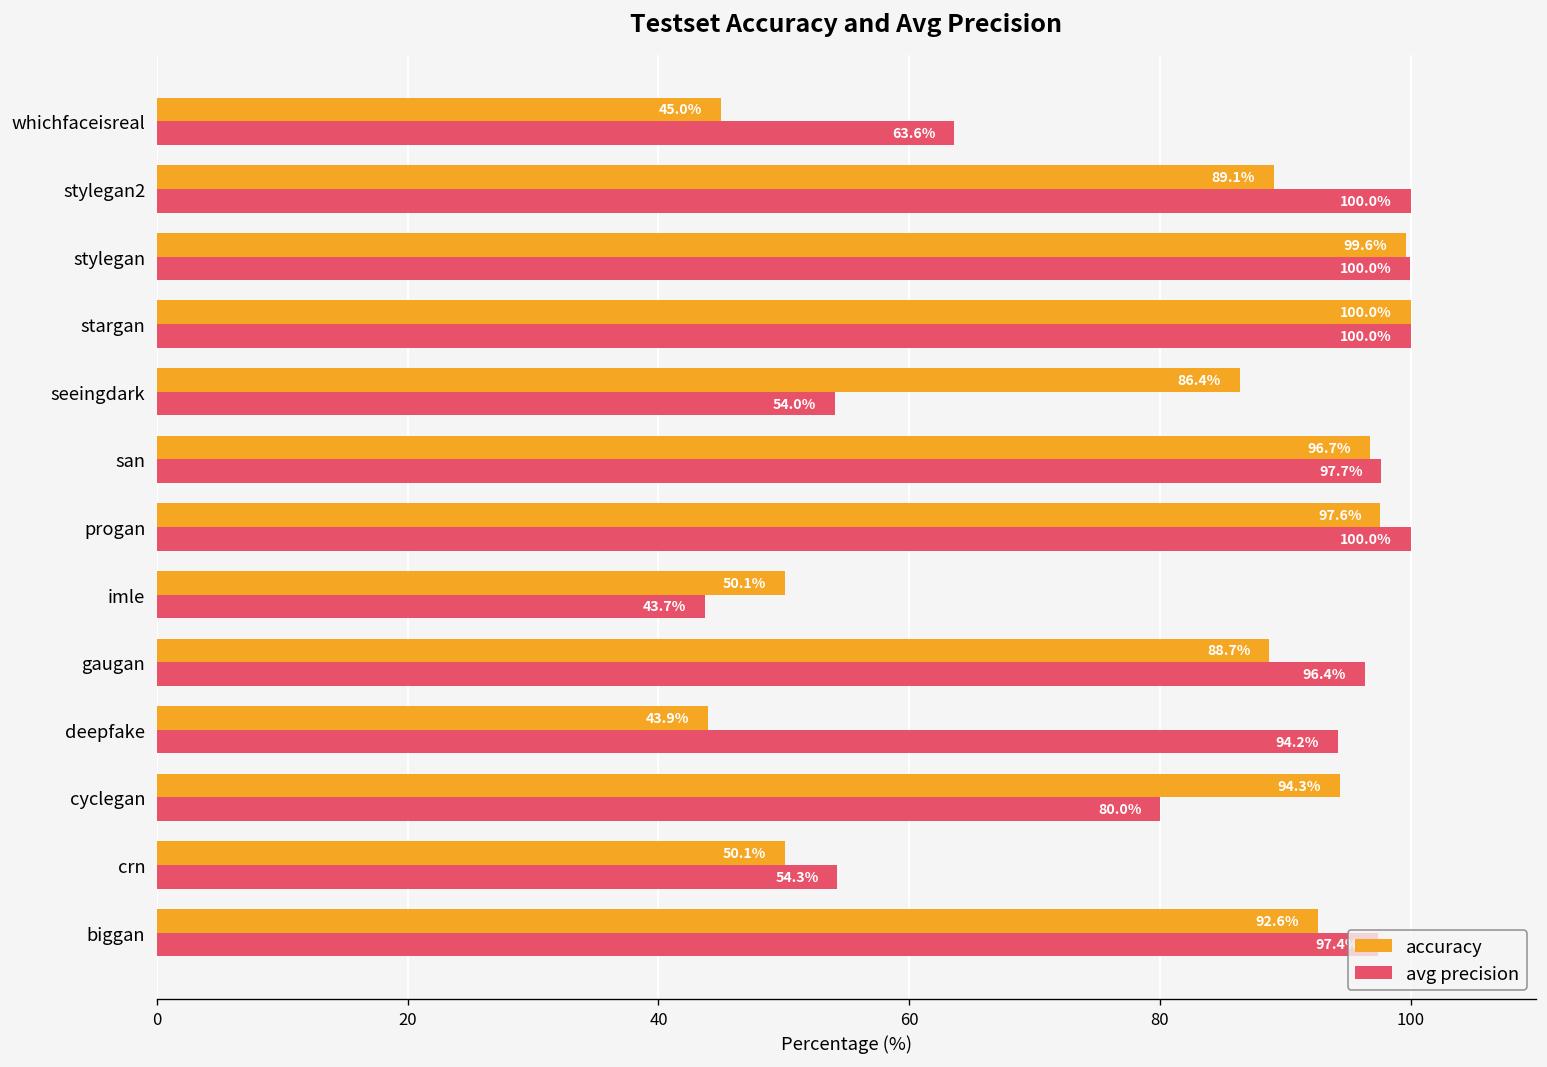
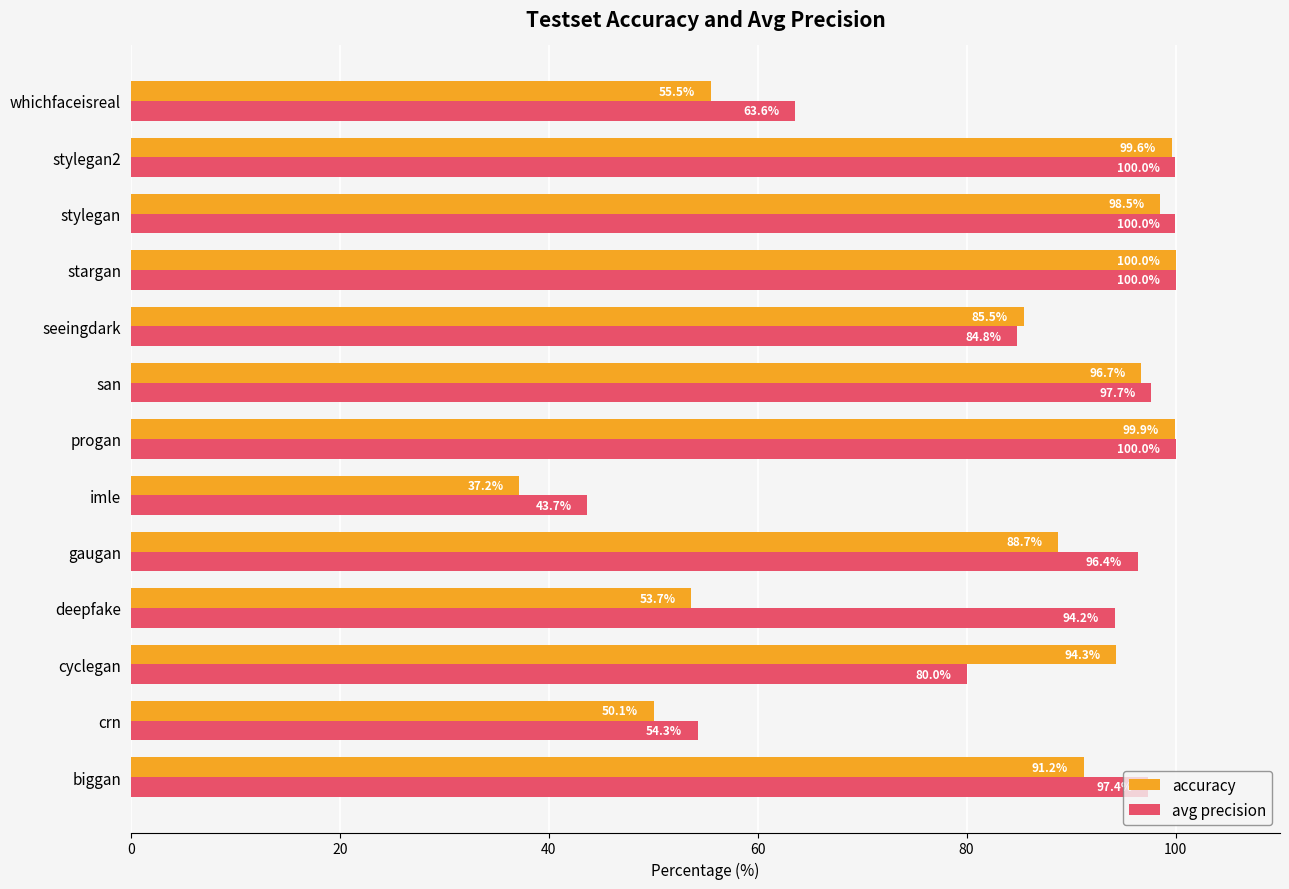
  {
    "accuracy": {
-     "whichfaceisreal": "45.0%",
-     "stylegan2": "89.1%",
-     "stylegan": "99.6%",
+     "whichfaceisreal": "55.5%",
+     "stylegan2": "99.6%",
+     "stylegan": "98.5%",
      "stargan": "100.0%",
-     "seeingdark": "86.4%",
+     "seeingdark": "85.5%",
      "san": "96.7%",
-     "progan": "97.6%",
-     "imle": "50.1%",
+     "progan": "99.9%",
+     "imle": "37.2%",
      "gaugan": "88.7%",
-     "deepfake": "43.9%",
+     "deepfake": "53.7%",
      "cyclegan": "94.3%",
      "crn": "50.1%",
-     "biggan": "92.6%"
+     "biggan": "91.2%"
    },
    "avg precision": {
      "whichfaceisreal": "63.6%",
      "stylegan2": "100.0%",
      "stylegan": "100.0%",
      "stargan": "100.0%",
-     "seeingdark": "54.0%",
+     "seeingdark": "84.8%",
      "san": "97.7%",
      "progan": "100.0%",
      "imle": "43.7%",
      "gaugan": "96.4%",
      "deepfake": "94.2%",
      "cyclegan": "80.0%",
      "crn": "54.3%"
    }
  }
